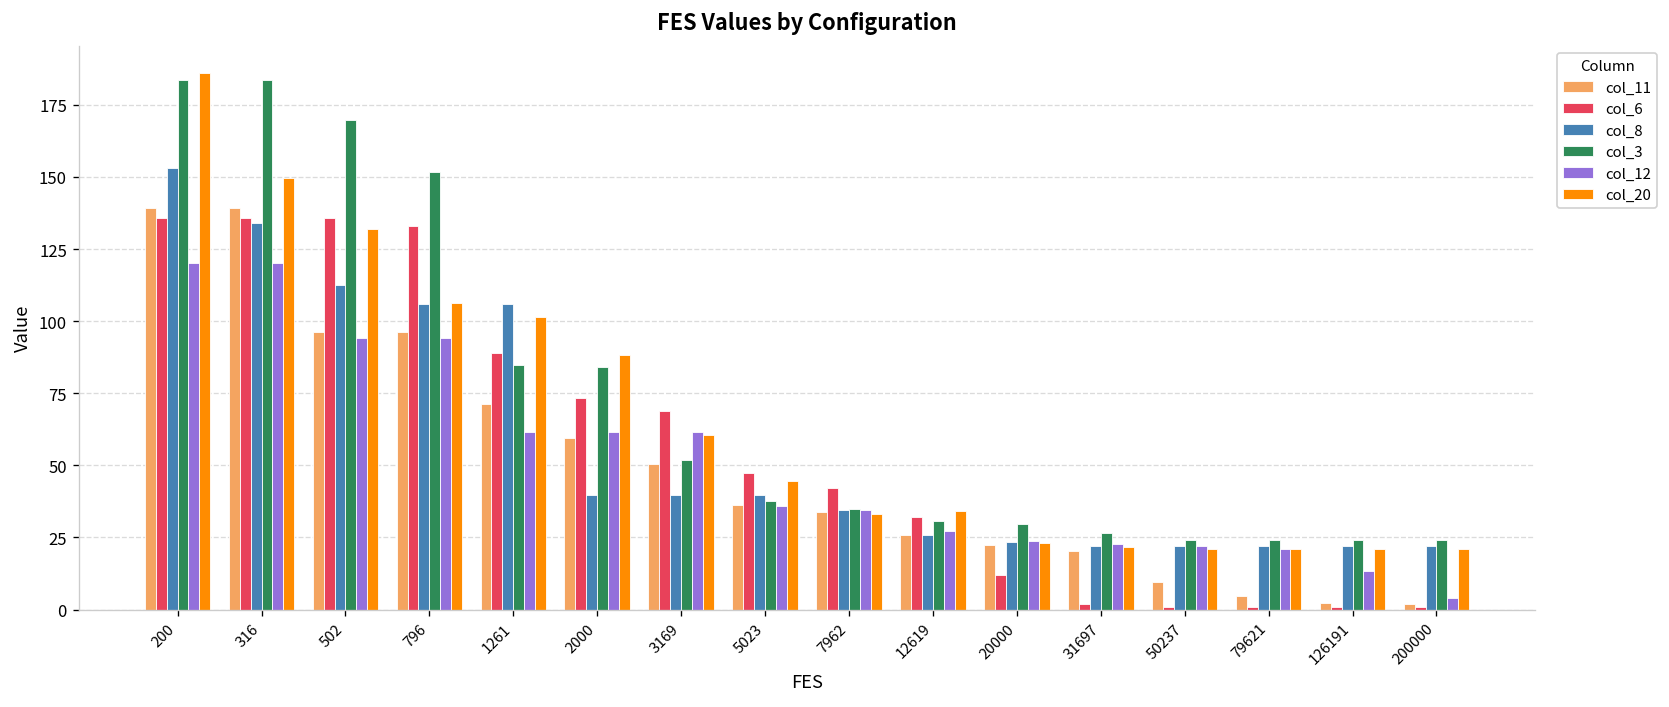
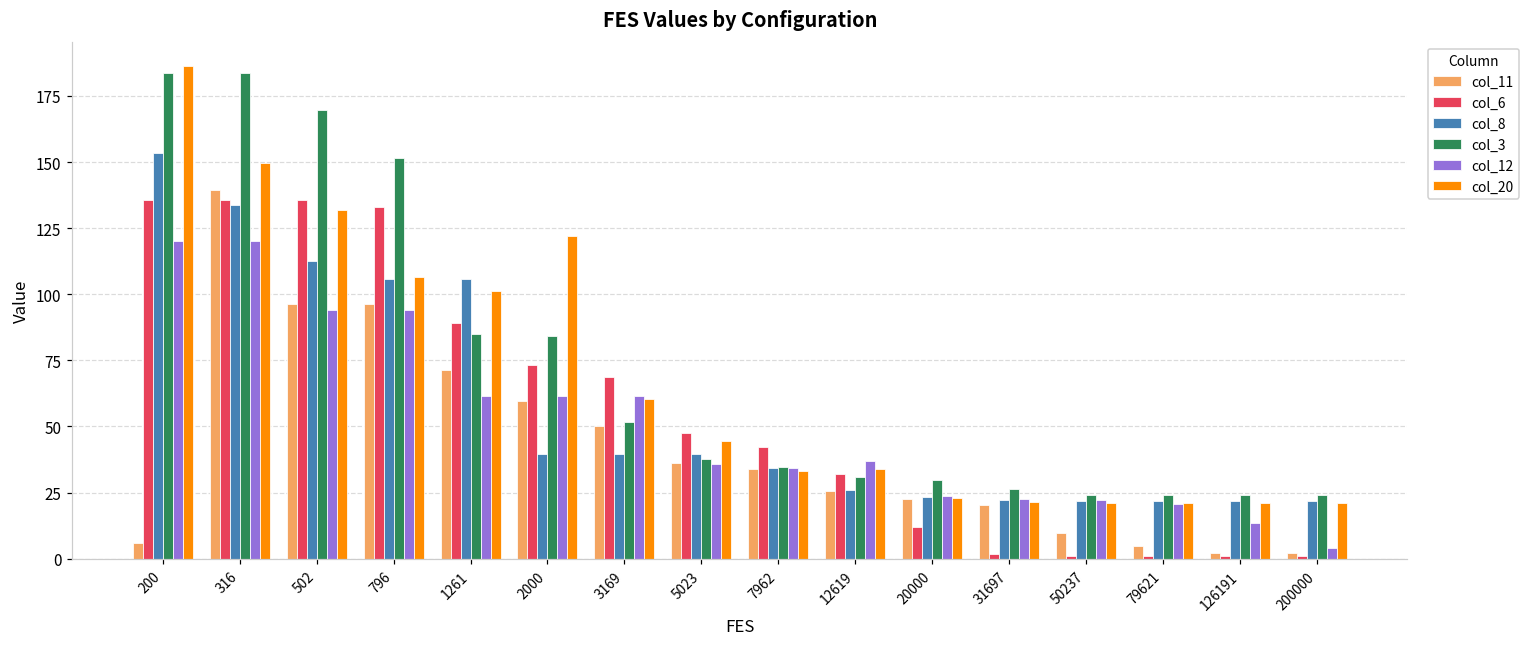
  {
    "col_11": {
-     "200": 139,
+     "200": 6,
      "316": 139,
      "502": 96,
      "796": 96,
      "1261": 71,
      "2000": 59,
      "3169": 50,
      "5023": 36,
      "7962": 34,
      "12619": 26,
      "20000": 23,
      "31697": 20,
      "50237": 10,
      "79621": 5,
      "126191": 2,
      "200000": 2
    },
    "col_6": {
      "200": 136,
      "316": 136,
      "502": 136,
      "796": 133,
      "1261": 89,
      "2000": 73,
      "3169": 69,
      "5023": 47,
      "7962": 42,
      "12619": 32,
      "20000": 12,
      "31697": 2,
      "50237": 1
    },
    "col_8": {
      "200": 153,
      "316": 134,
      "502": 113,
      "796": 106,
      "1261": 106,
      "2000": 40,
      "3169": 40,
      "5023": 40,
      "7962": 34,
      "12619": 26,
      "20000": 23,
      "31697": 22,
      "50237": 22,
      "79621": 22,
      "126191": 22,
      "200000": 22
    },
    "col_3": {
      "200": 184,
      "316": 184,
      "502": 170,
      "796": 152,
      "1261": 85,
      "2000": 84,
      "3169": 52,
      "5023": 38,
      "7962": 35,
      "12619": 31,
      "20000": 30,
      "31697": 26,
      "50237": 24,
      "79621": 24,
      "126191": 24,
      "200000": 24
    },
    "col_12": {
      "200": 120,
      "316": 120,
      "502": 94,
      "796": 94,
      "1261": 62,
      "2000": 62,
      "3169": 62,
      "5023": 36,
      "7962": 34,
-     "12619": 27,
+     "12619": 37,
      "20000": 24,
      "31697": 23,
      "50237": 22,
      "79621": 21,
      "126191": 13,
      "200000": 4
    },
    "col_20": {
      "200": 186,
      "316": 149,
      "502": 132,
      "796": 106,
      "1261": 101,
-     "2000": 88,
+     "2000": 122,
      "3169": 60,
      "5023": 45,
      "7962": 33,
      "12619": 34,
      "20000": 23,
      "31697": 22,
      "50237": 21,
      "79621": 21,
      "126191": 21,
      "200000": 21
    }
  }
